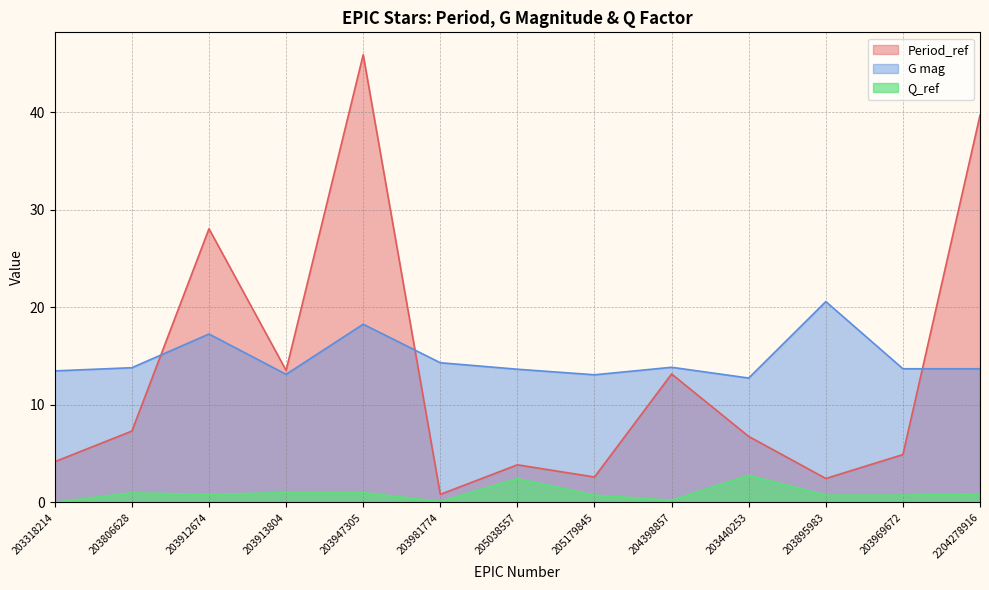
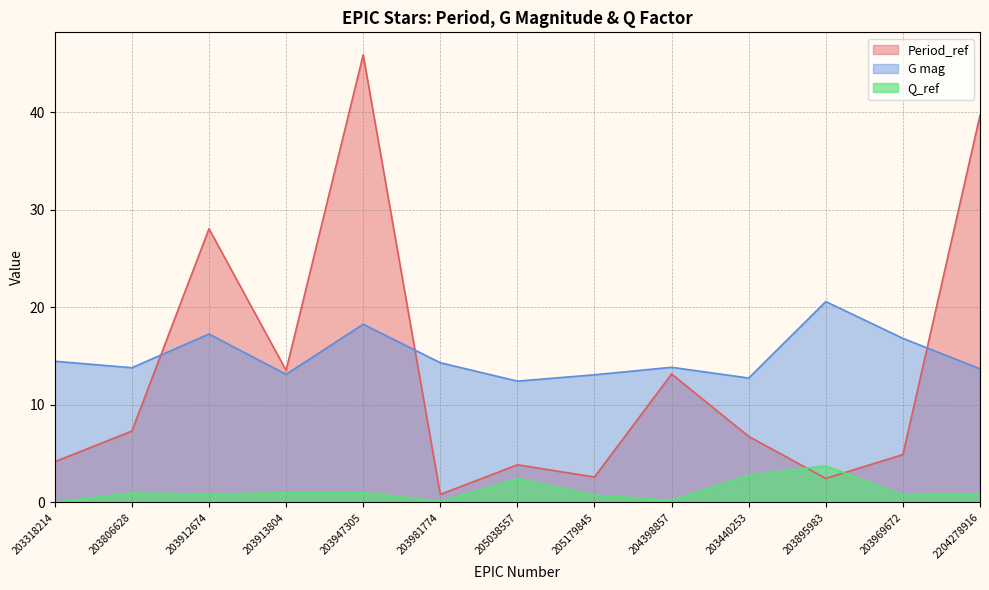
  {
    "Period_ref": {
      "203318214": 4,
      "203806628": 7,
      "203912674": 28,
      "203913804": 14,
      "203947305": 46,
      "203981774": 1,
      "205038557": 4,
      "205179845": 3,
      "204398857": 13,
      "203440253": 7,
      "203895983": 2,
      "203969672": 5,
      "2204278916": 40
    },
    "G mag": {
-     "203318214": 13,
+     "203318214": 14,
      "203806628": 14,
      "203912674": 17,
      "203913804": 13,
      "203947305": 18,
      "203981774": 14,
-     "205038557": 14,
+     "205038557": 12,
      "205179845": 13,
      "204398857": 14,
      "203440253": 13,
      "203895983": 21,
-     "203969672": 14,
+     "203969672": 17,
      "2204278916": 14
    },
    "Q_ref": {
      "203318214": 0,
      "203806628": 1,
      "203912674": 1,
      "203913804": 1,
      "203947305": 1,
      "203981774": 0,
      "205038557": 2,
      "205179845": 1,
      "204398857": 0,
      "203440253": 3,
-     "203895983": 1,
+     "203895983": 4,
      "203969672": 1,
      "2204278916": 1
    }
  }
